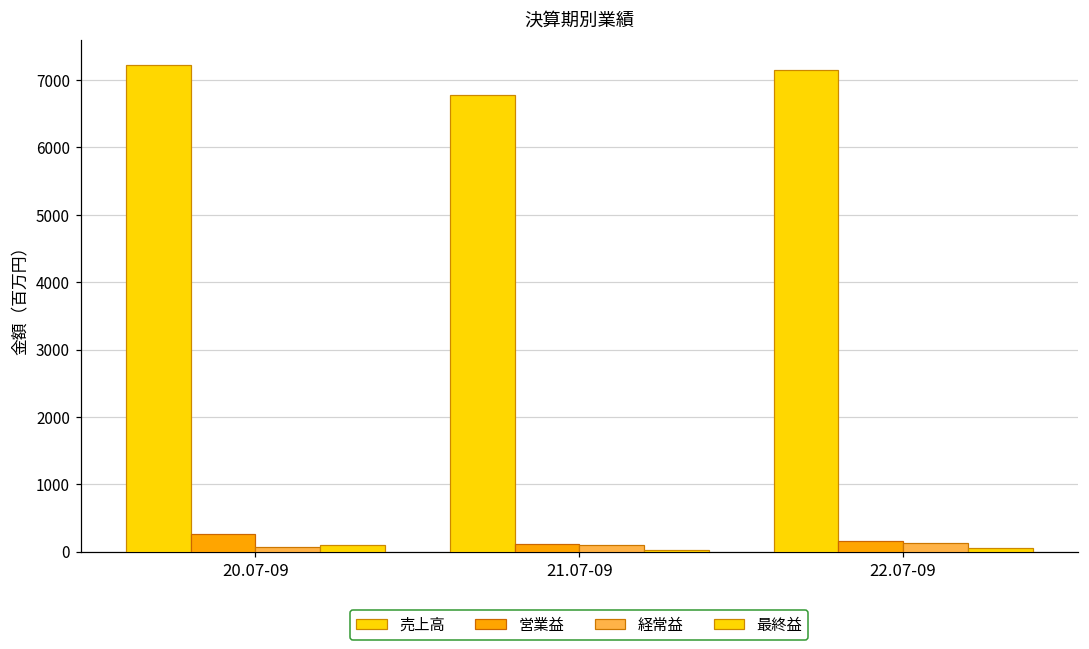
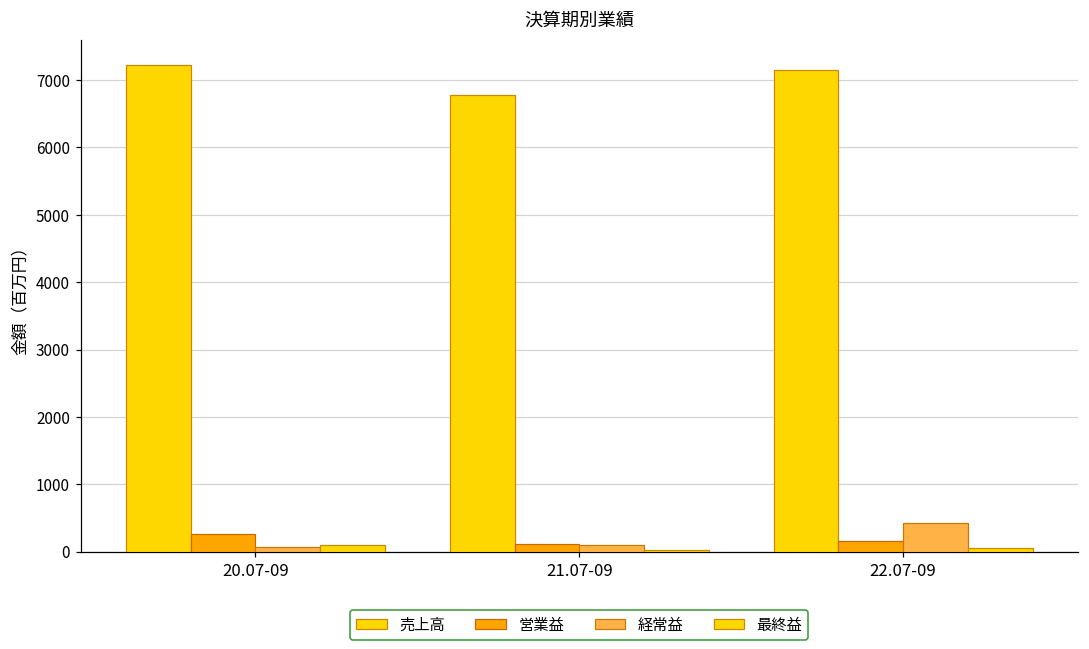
  {
    "経常益": {
      "20.07-09": 100,
      "21.07-09": 100,
-     "22.07-09": 100
+     "22.07-09": 400
    }
  }
